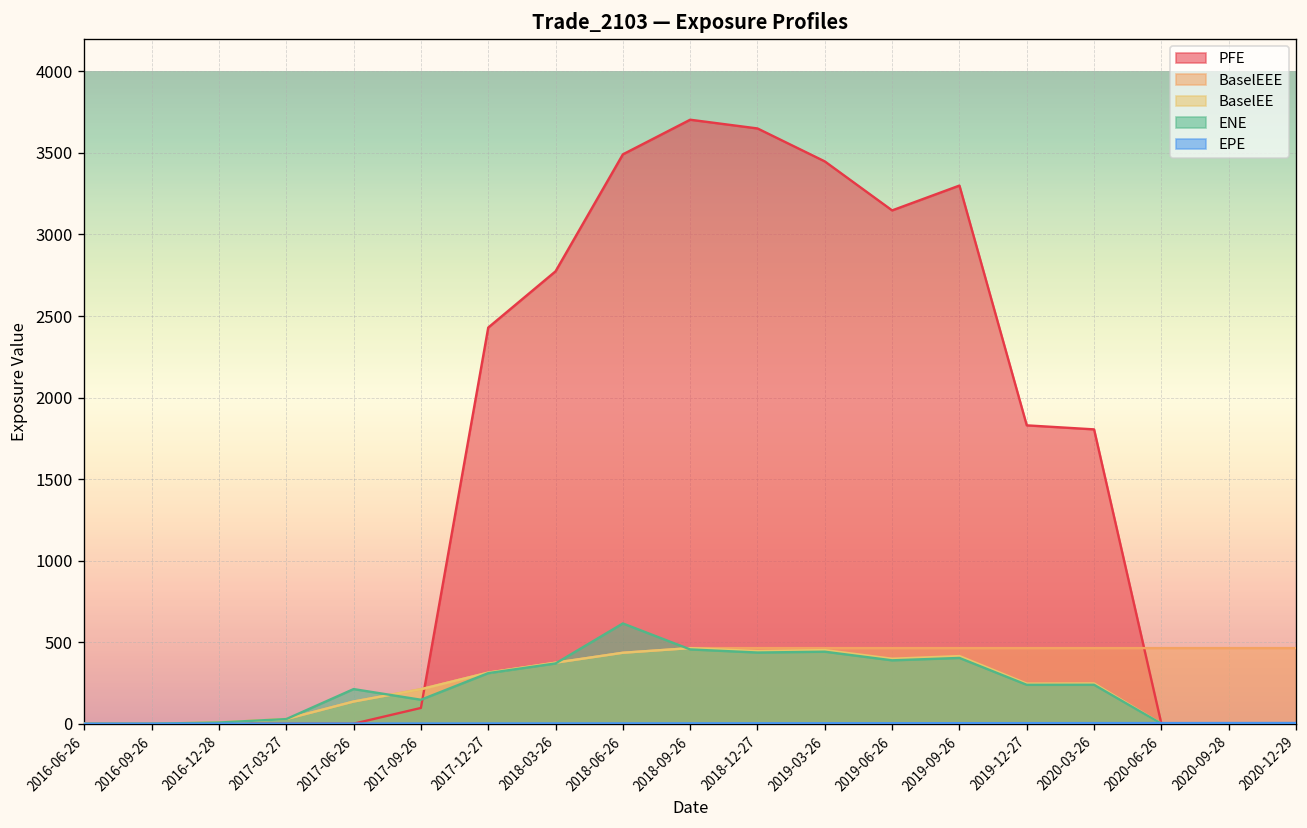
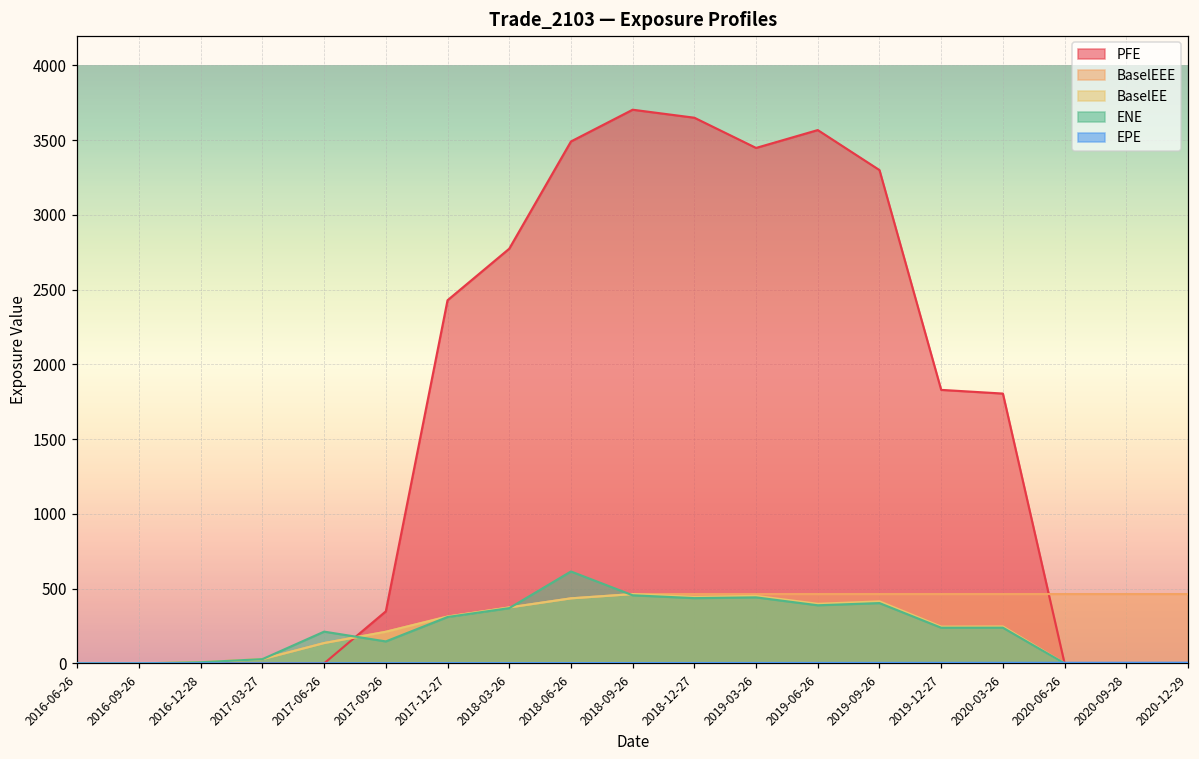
  {
    "PFE": {
-     "2017-09-26": 100,
+     "2017-09-26": 350,
      "2017-12-27": 2430,
      "2018-03-26": 2770,
      "2018-06-26": 3490,
      "2018-09-26": 3700,
      "2018-12-27": 3650,
      "2019-03-26": 3450,
-     "2019-06-26": 3150,
+     "2019-06-26": 3570,
      "2019-09-26": 3300,
      "2019-12-27": 1830,
      "2020-03-26": 1800
    },
    "ENE": {
      "2017-06-26": 210,
      "2017-09-26": 150,
      "2018-06-26": 610
    },
    "EPE": {
      "2017-09-26": 0,
      "2017-12-27": 0,
      "2018-03-26": 0,
      "2018-06-26": 0,
      "2018-09-26": 0,
      "2018-12-27": 0,
      "2019-03-26": 0,
      "2019-06-26": 0,
      "2019-09-26": 0,
      "2019-12-27": 0,
      "2020-03-26": 0
    }
  }
